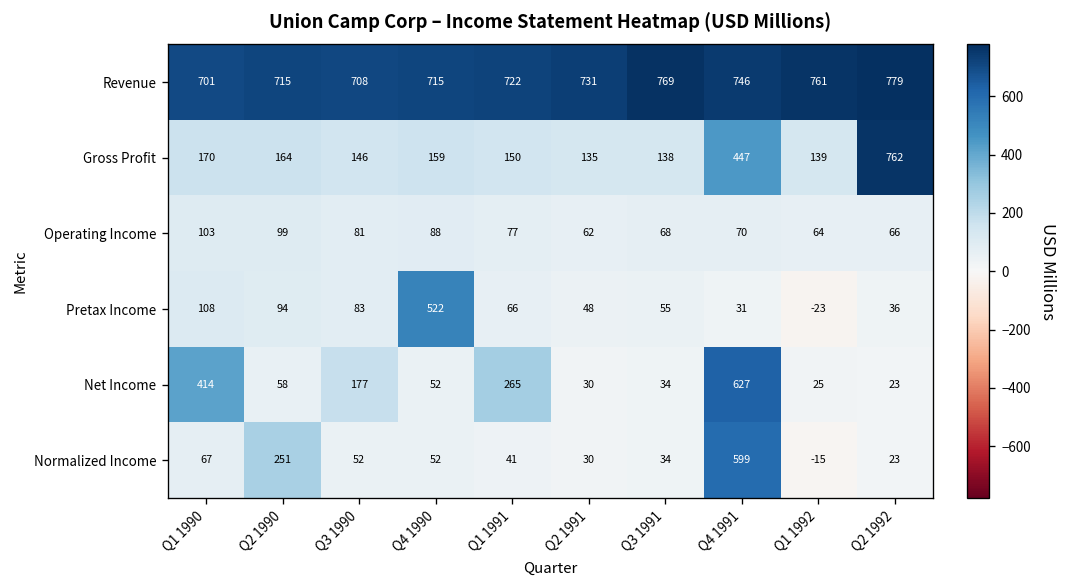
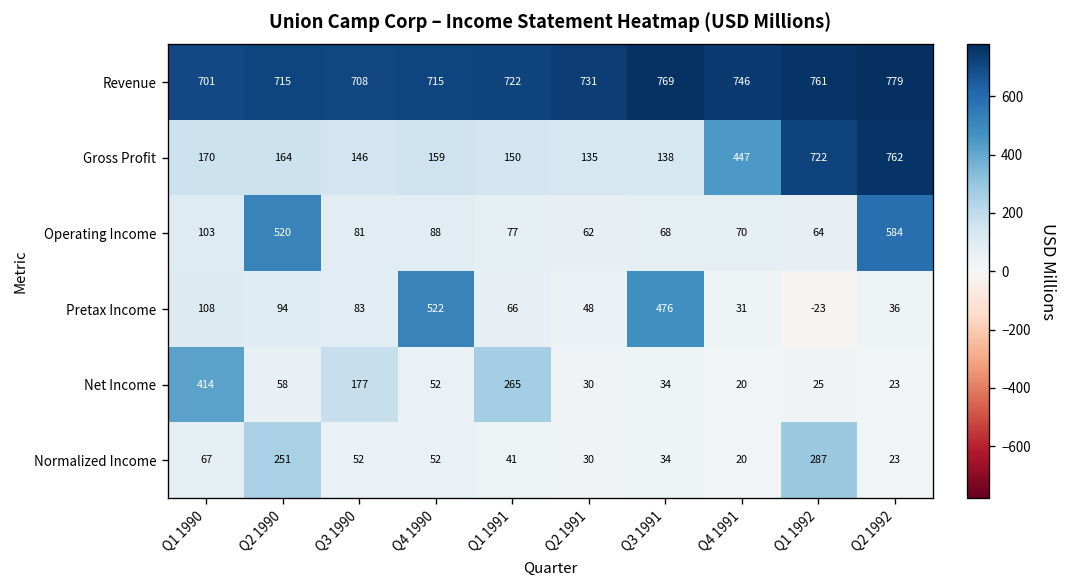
  {
    "Revenue": {
      "Q1 1990": 701,
      "Q2 1990": 715,
      "Q3 1990": 708,
      "Q4 1990": 715,
      "Q1 1991": 722,
      "Q2 1991": 731,
      "Q3 1991": 769,
      "Q4 1991": 746,
      "Q1 1992": 761,
      "Q2 1992": 779
    },
    "Gross Profit": {
      "Q1 1990": 170,
      "Q2 1990": 164,
      "Q3 1990": 146,
      "Q4 1990": 159,
      "Q1 1991": 150,
      "Q2 1991": 135,
      "Q3 1991": 138,
      "Q4 1991": 447,
-     "Q1 1992": 139,
+     "Q1 1992": 722,
      "Q2 1992": 762
    },
    "Operating Income": {
      "Q1 1990": 103,
-     "Q2 1990": 99,
+     "Q2 1990": 520,
      "Q3 1990": 81,
      "Q4 1990": 88,
      "Q1 1991": 77,
      "Q2 1991": 62,
      "Q3 1991": 68,
      "Q4 1991": 70,
      "Q1 1992": 64,
-     "Q2 1992": 66
+     "Q2 1992": 584
    },
    "Pretax Income": {
      "Q1 1990": 108,
      "Q2 1990": 94,
      "Q3 1990": 83,
      "Q4 1990": 522,
      "Q1 1991": 66,
      "Q2 1991": 48,
-     "Q3 1991": 55,
+     "Q3 1991": 476,
      "Q4 1991": 31,
      "Q1 1992": -23,
      "Q2 1992": 36
    },
    "Net Income": {
      "Q1 1990": 414,
      "Q2 1990": 58,
      "Q3 1990": 177,
      "Q4 1990": 52,
      "Q1 1991": 265,
      "Q2 1991": 30,
      "Q3 1991": 34,
-     "Q4 1991": 627,
+     "Q4 1991": 20,
      "Q1 1992": 25,
      "Q2 1992": 23
    },
    "Normalized Income": {
      "Q1 1990": 67,
      "Q2 1990": 251,
      "Q3 1990": 52,
      "Q4 1990": 52,
      "Q1 1991": 41,
      "Q2 1991": 30,
      "Q3 1991": 34,
-     "Q4 1991": 599,
-     "Q1 1992": -15,
+     "Q4 1991": 20,
+     "Q1 1992": 287,
      "Q2 1992": 23
    }
  }
